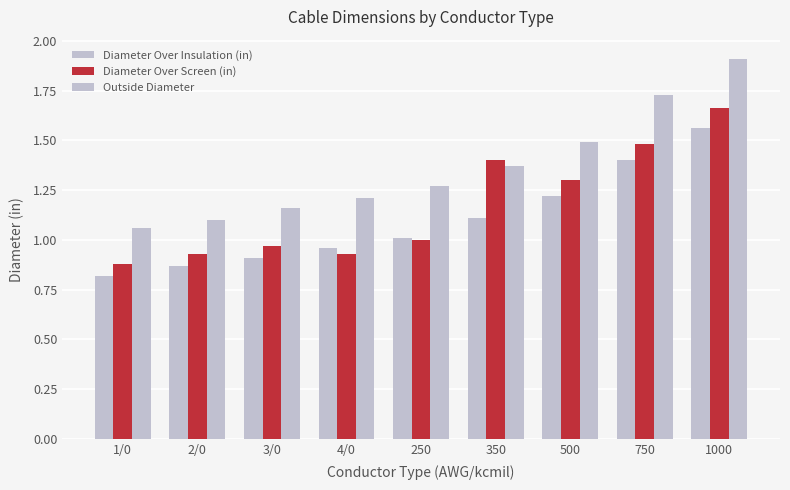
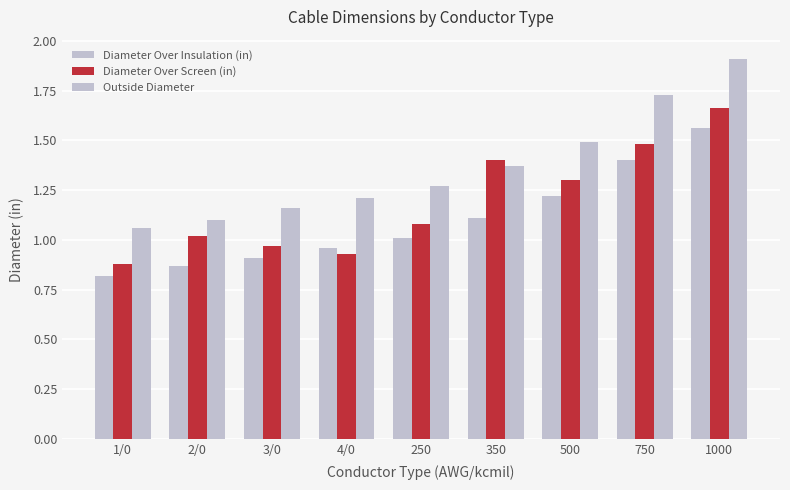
  {
    "Diameter Over Screen (in)": {
      "1/0": 0.88,
-     "2/0": 0.93,
+     "2/0": 1.02,
      "3/0": 0.97,
      "4/0": 0.93,
-     "250": 1.00,
+     "250": 1.08,
      "350": 1.40,
      "500": 1.30,
      "750": 1.48,
      "1000": 1.66
    }
  }
